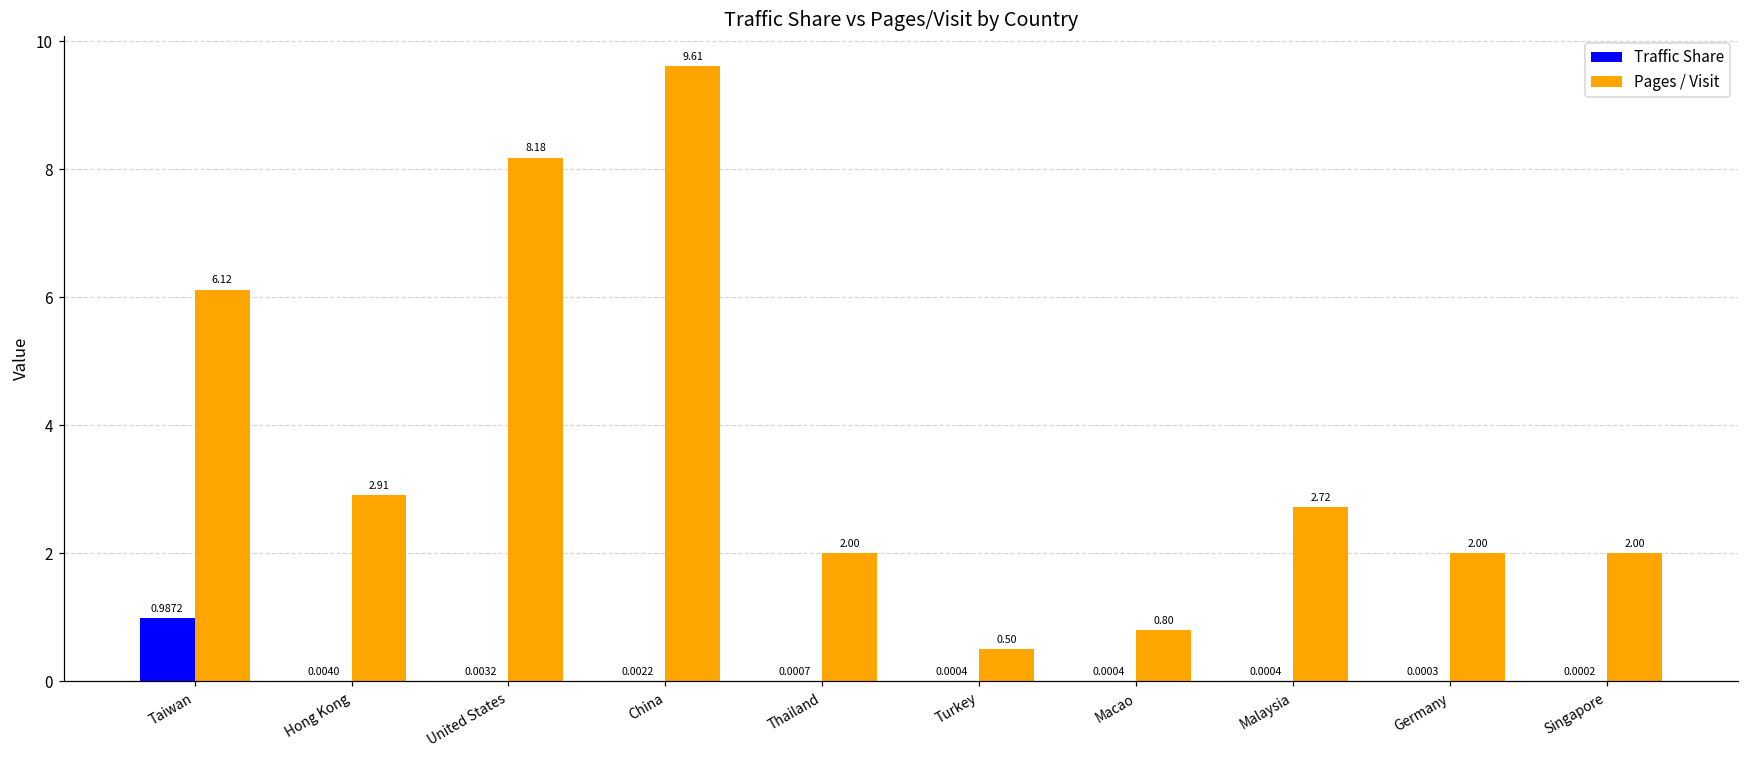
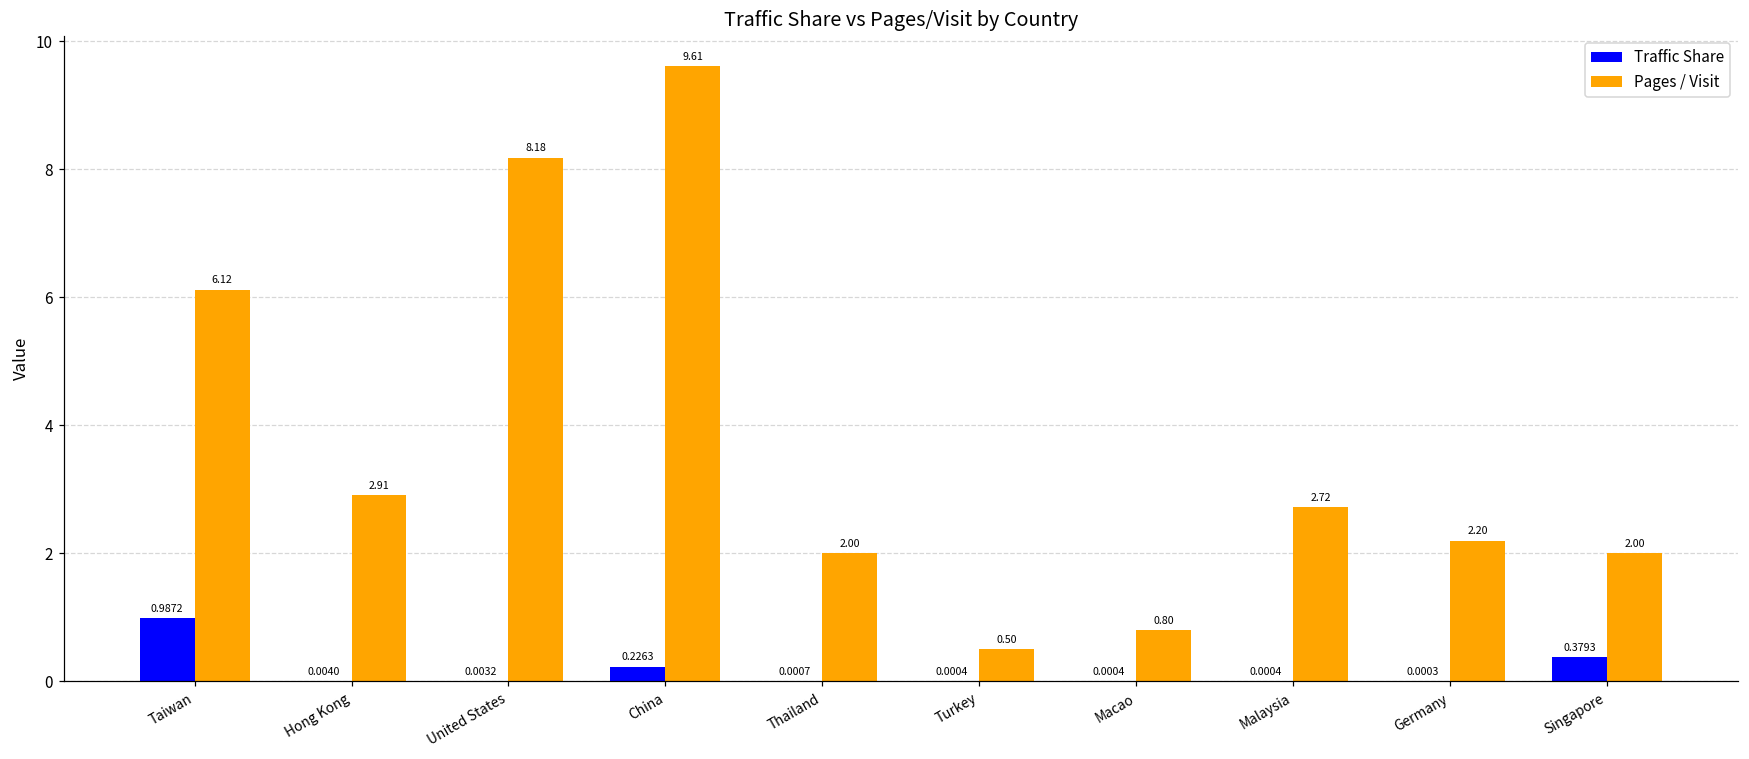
  {
    "Traffic Share": {
      "Taiwan": 0.9872,
      "Hong Kong": 0.0040,
      "United States": 0.0032,
-     "China": 0.0022,
+     "China": 0.2263,
      "Thailand": 0.0007,
      "Turkey": 0.0004,
      "Macao": 0.0004,
      "Malaysia": 0.0004,
      "Germany": 0.0003,
-     "Singapore": 0.0002
+     "Singapore": 0.3793
    },
    "Pages / Visit": {
      "Taiwan": 6.12,
      "Hong Kong": 2.91,
      "United States": 8.18,
      "China": 9.61,
      "Thailand": 2.00,
      "Turkey": 0.50,
      "Macao": 0.80,
      "Malaysia": 2.72,
-     "Germany": 2.00,
+     "Germany": 2.20,
      "Singapore": 2.00
    }
  }
